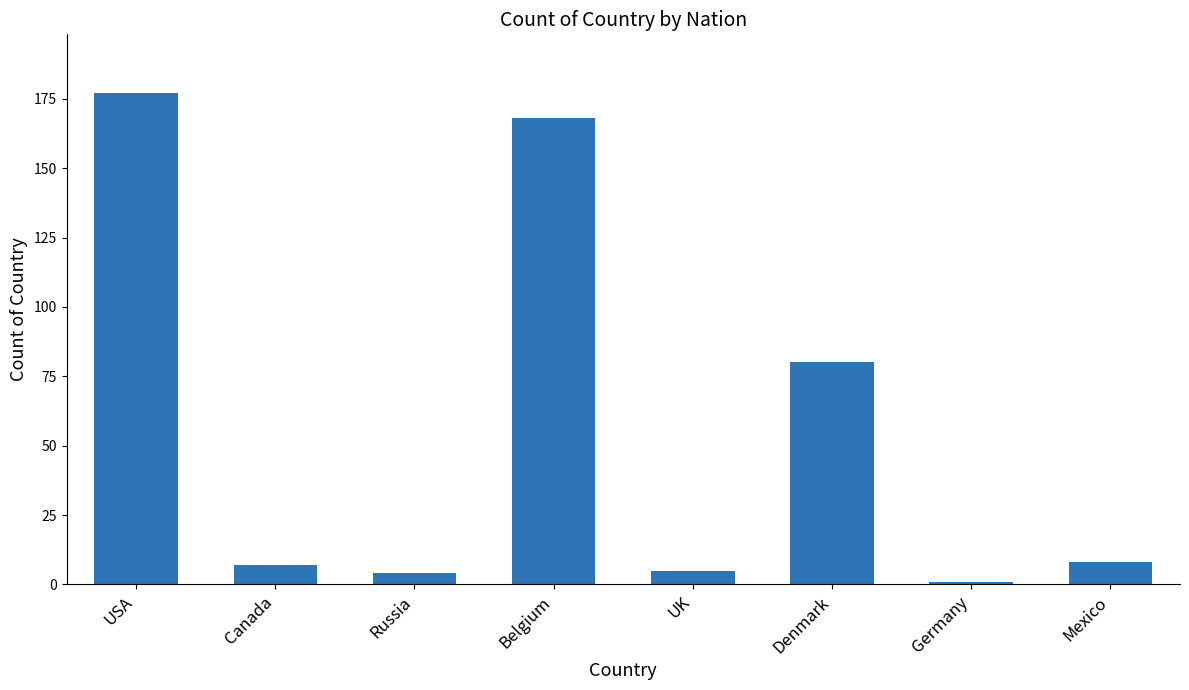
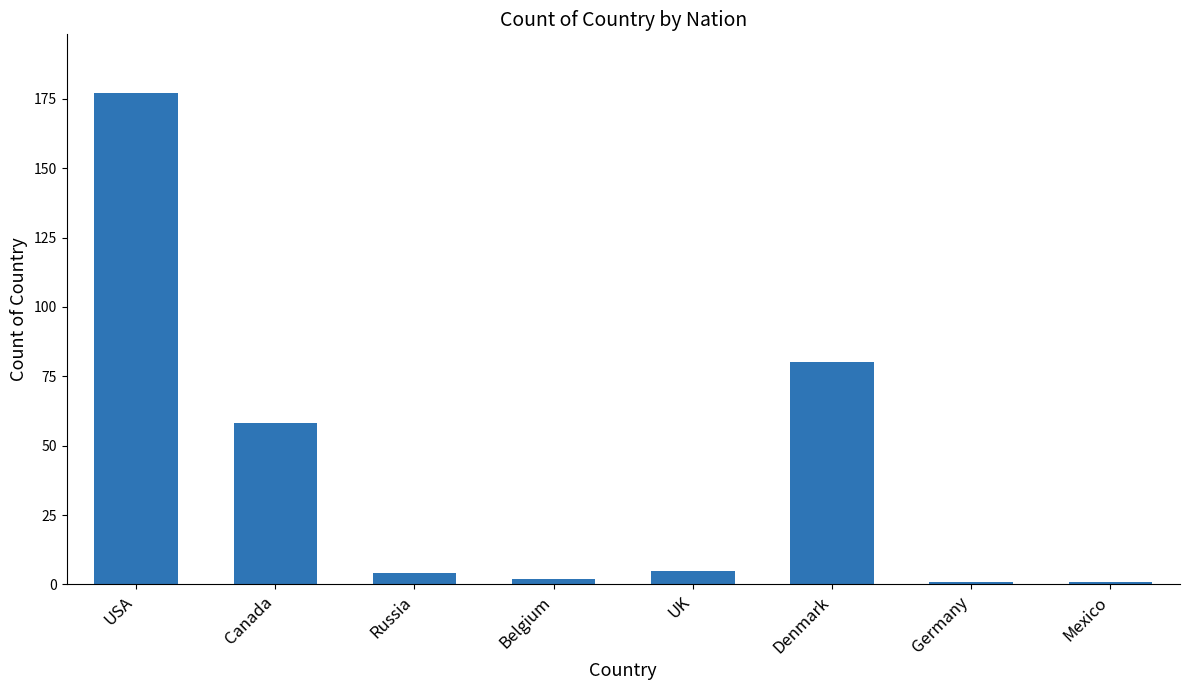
  {
    "USA": 177,
-   "Canada": 7,
+   "Canada": 58,
    "Russia": 4,
-   "Belgium": 168,
+   "Belgium": 2,
    "UK": 5,
    "Denmark": 80,
    "Germany": 1,
-   "Mexico": 8
+   "Mexico": 1
  }
